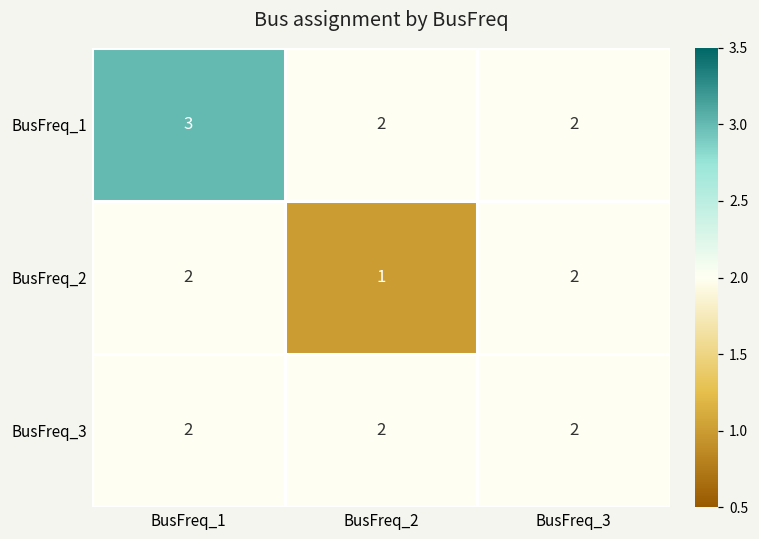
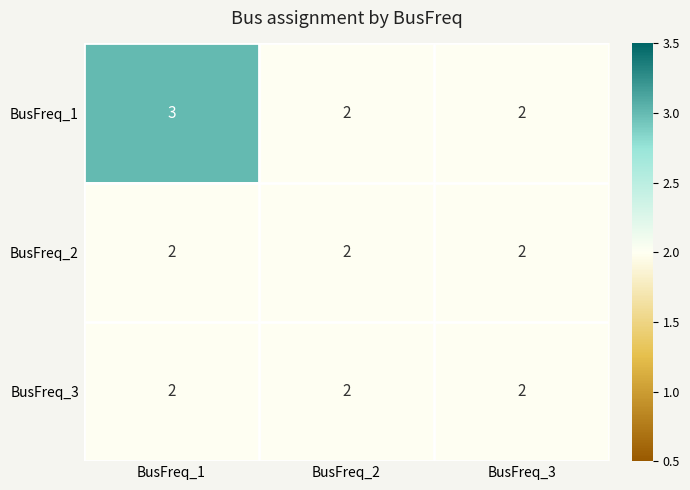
  {
    "BusFreq_1": {
      "BusFreq_1": 3,
      "BusFreq_2": 2,
      "BusFreq_3": 2
    },
    "BusFreq_2": {
      "BusFreq_1": 2,
-     "BusFreq_2": 1,
+     "BusFreq_2": 2,
      "BusFreq_3": 2
    },
    "BusFreq_3": {
      "BusFreq_1": 2,
      "BusFreq_2": 2,
      "BusFreq_3": 2
    }
  }
